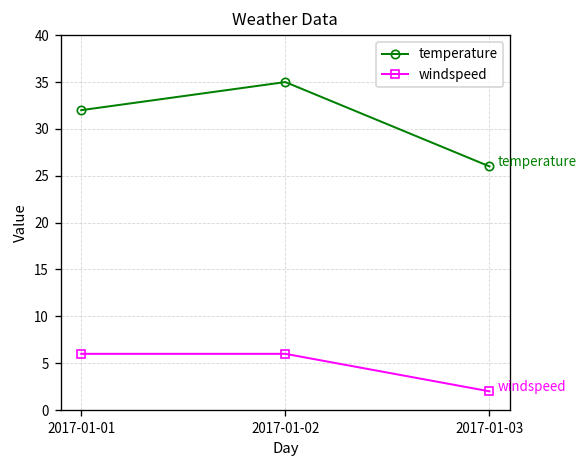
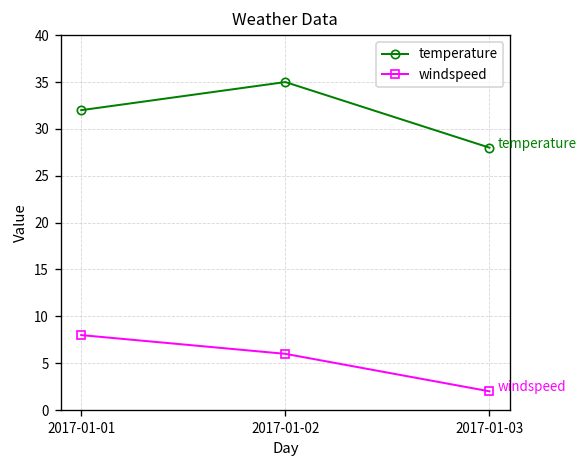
  {
    "temperature": {
      "2017-01-01": 32,
      "2017-01-02": 35,
-     "2017-01-03": 26
+     "2017-01-03": 28
    },
    "windspeed": {
-     "2017-01-01": 6,
+     "2017-01-01": 8,
      "2017-01-02": 6,
      "2017-01-03": 2
    }
  }
